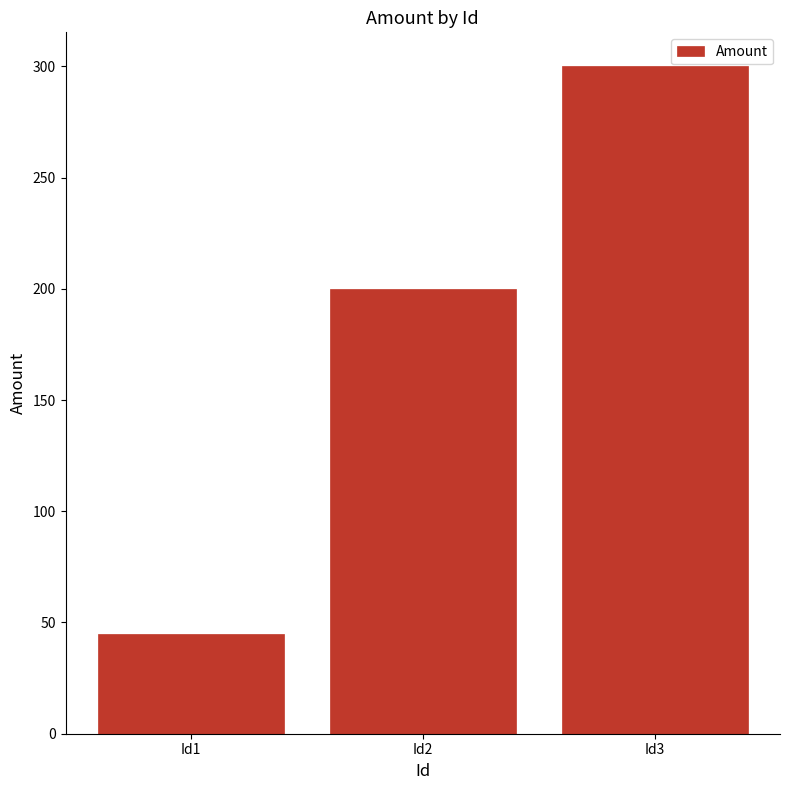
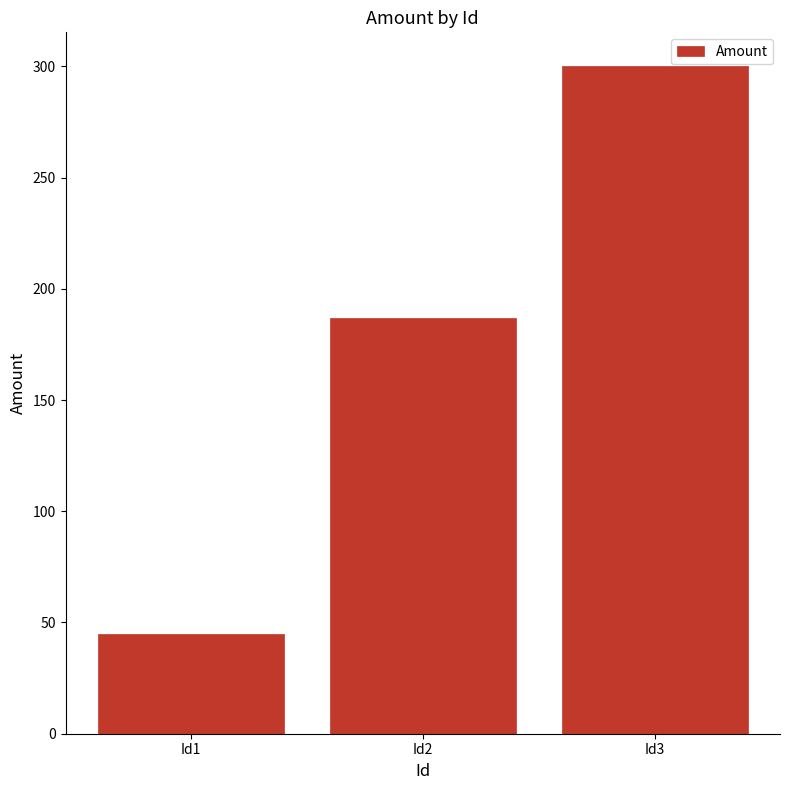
  {
    "Id1": 45,
-   "Id2": 200,
+   "Id2": 187,
    "Id3": 300
  }
